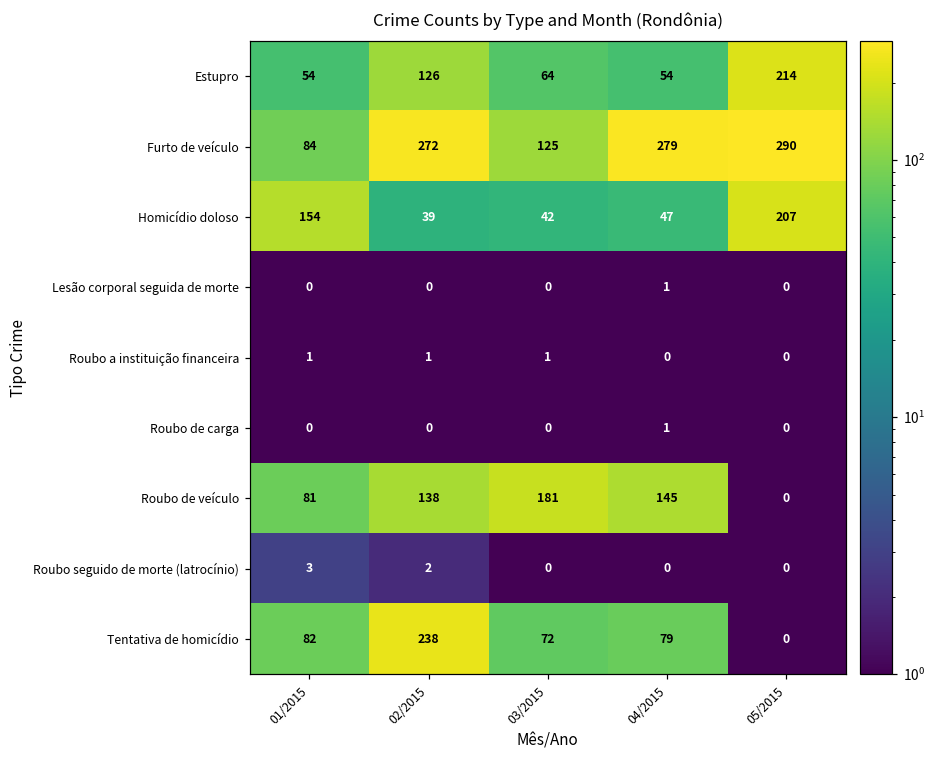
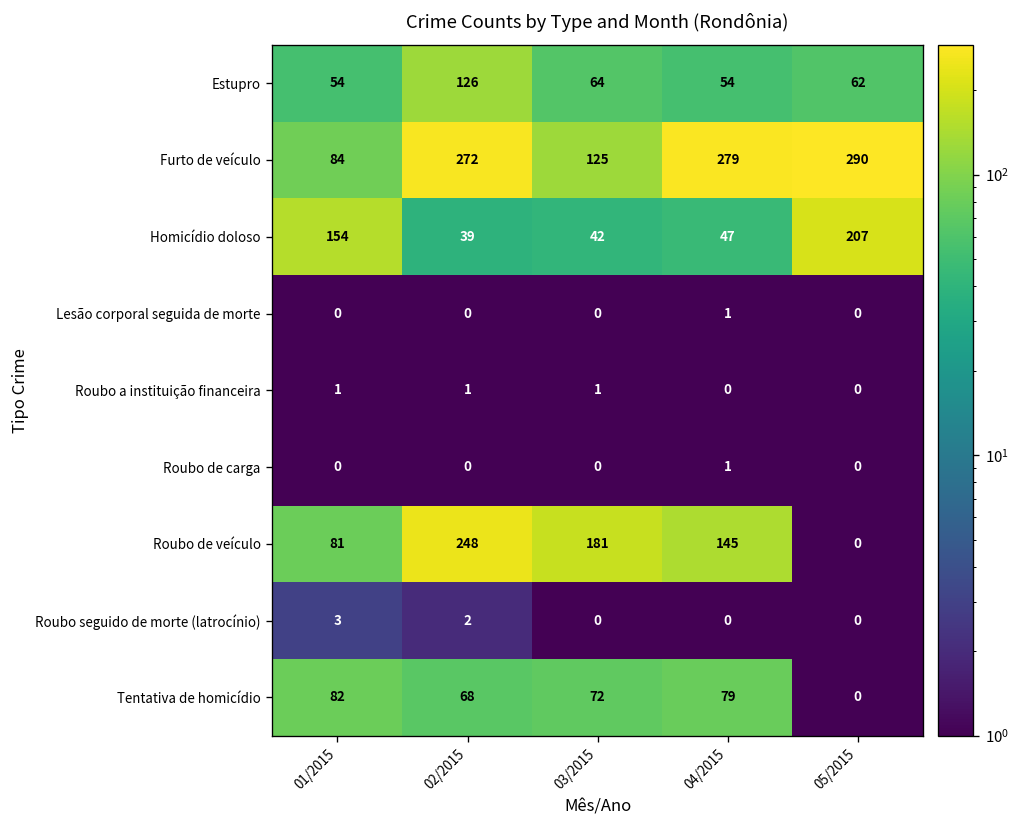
  {
    "Estupro": {
      "01/2015": 54,
      "02/2015": 126,
      "03/2015": 64,
      "04/2015": 54,
-     "05/2015": 214
+     "05/2015": 62
    },
    "Furto de veículo": {
      "01/2015": 84,
      "02/2015": 272,
      "03/2015": 125,
      "04/2015": 279,
      "05/2015": 290
    },
    "Homicídio doloso": {
      "01/2015": 154,
      "02/2015": 39,
      "03/2015": 42,
      "04/2015": 47,
      "05/2015": 207
    },
    "Lesão corporal seguida de morte": {
      "01/2015": 0,
      "02/2015": 0,
      "03/2015": 0,
      "04/2015": 1,
      "05/2015": 0
    },
    "Roubo a instituição financeira": {
      "01/2015": 1,
      "02/2015": 1,
      "03/2015": 1,
      "04/2015": 0,
      "05/2015": 0
    },
    "Roubo de carga": {
      "01/2015": 0,
      "02/2015": 0,
      "03/2015": 0,
      "04/2015": 1,
      "05/2015": 0
    },
    "Roubo de veículo": {
      "01/2015": 81,
-     "02/2015": 138,
+     "02/2015": 248,
      "03/2015": 181,
      "04/2015": 145,
      "05/2015": 0
    },
    "Roubo seguido de morte (latrocínio)": {
      "01/2015": 3,
      "02/2015": 2,
      "03/2015": 0,
      "04/2015": 0,
      "05/2015": 0
    },
    "Tentativa de homicídio": {
      "01/2015": 82,
-     "02/2015": 238,
+     "02/2015": 68,
      "03/2015": 72,
      "04/2015": 79,
      "05/2015": 0
    }
  }
